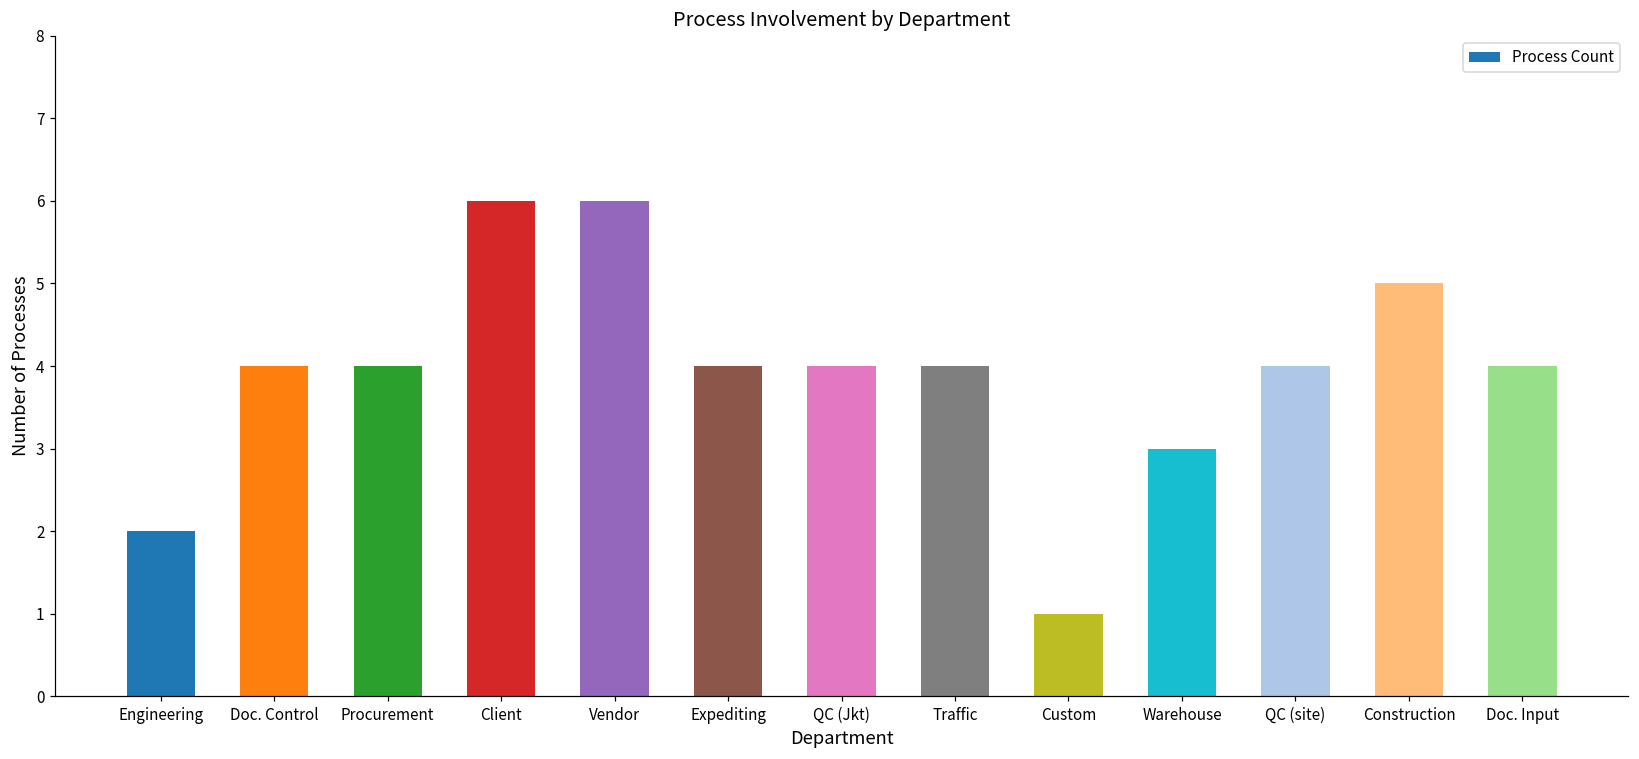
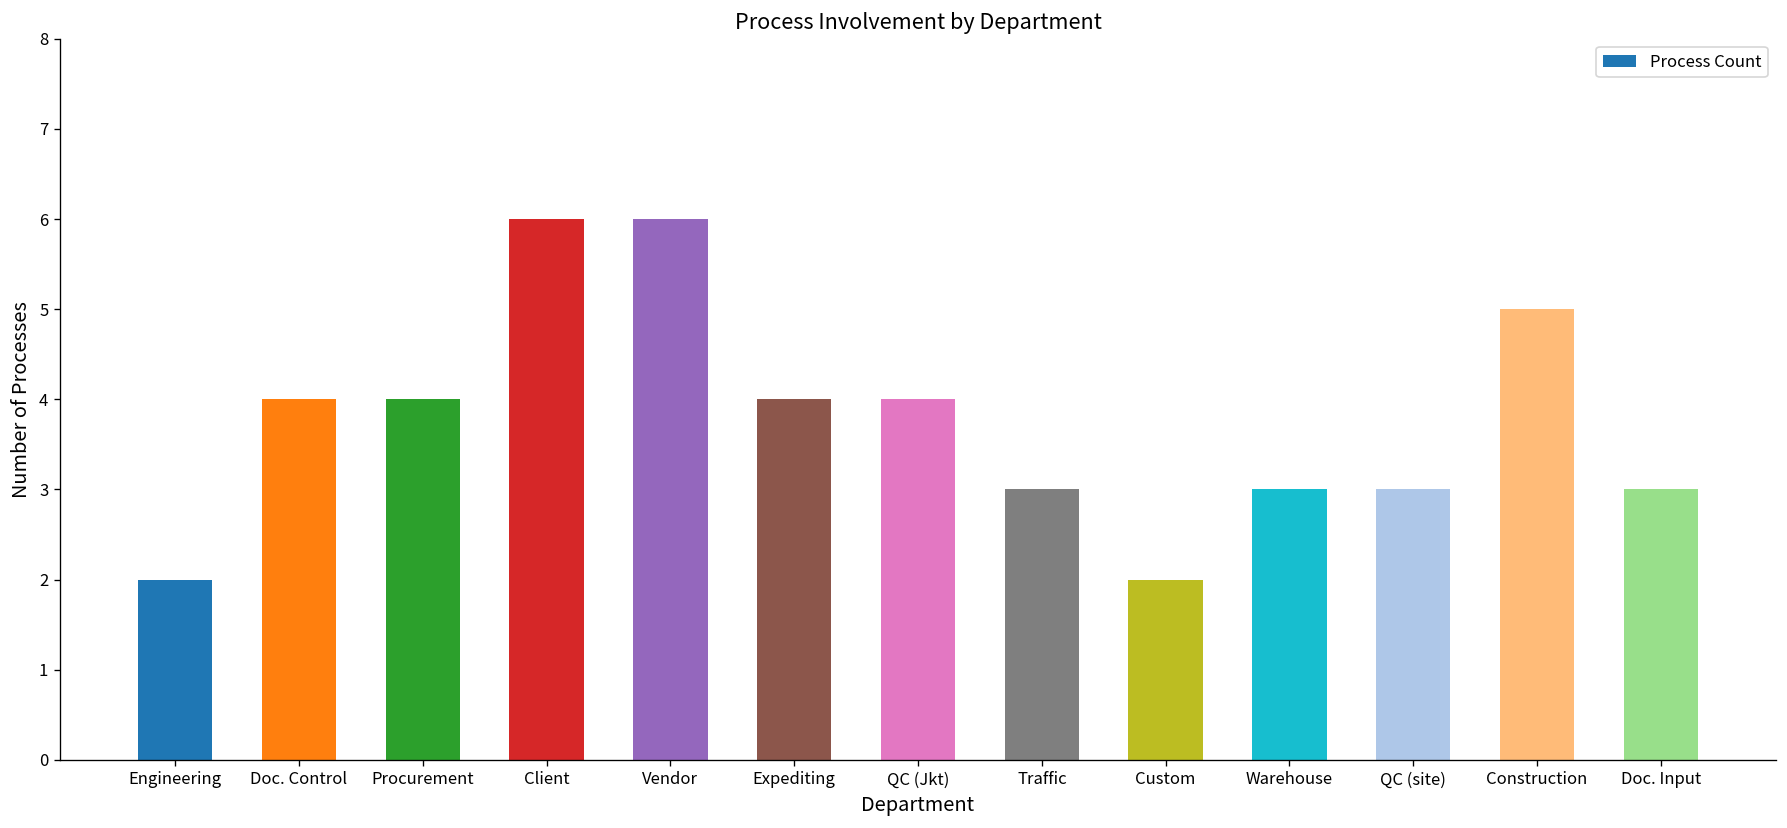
  {
    "Engineering": 2,
    "Doc. Control": 4,
    "Procurement": 4,
    "Client": 6,
    "Vendor": 6,
    "Expediting": 4,
    "QC (Jkt)": 4,
-   "Traffic": 4,
-   "Custom": 1,
+   "Traffic": 3,
+   "Custom": 2,
    "Warehouse": 3,
-   "QC (site)": 4,
+   "QC (site)": 3,
    "Construction": 5,
-   "Doc. Input": 4
+   "Doc. Input": 3
  }
